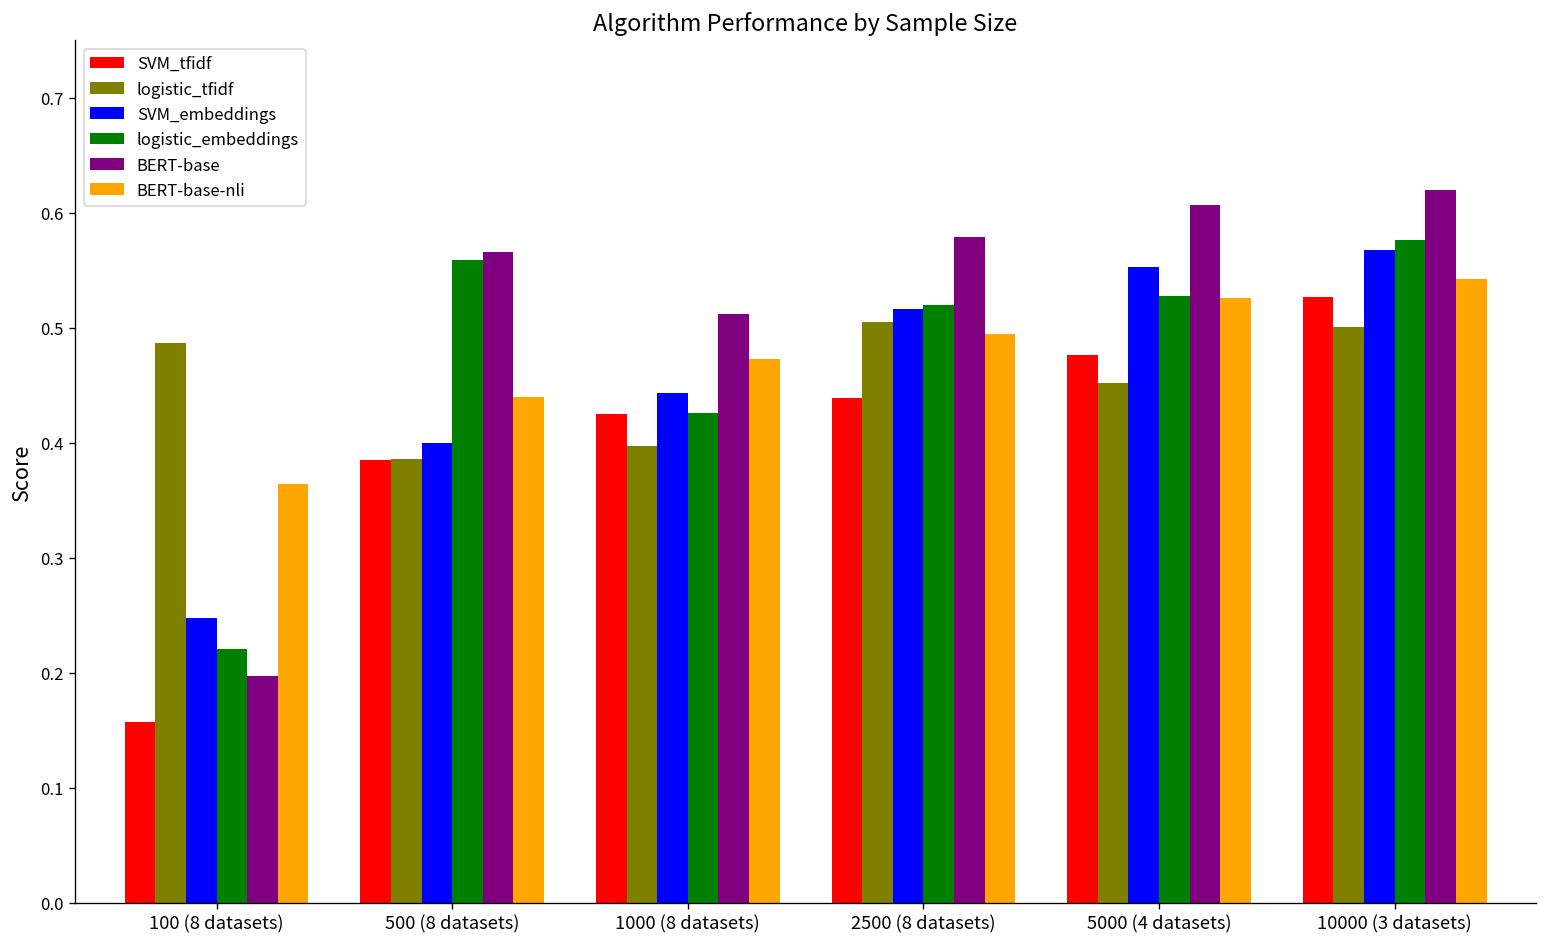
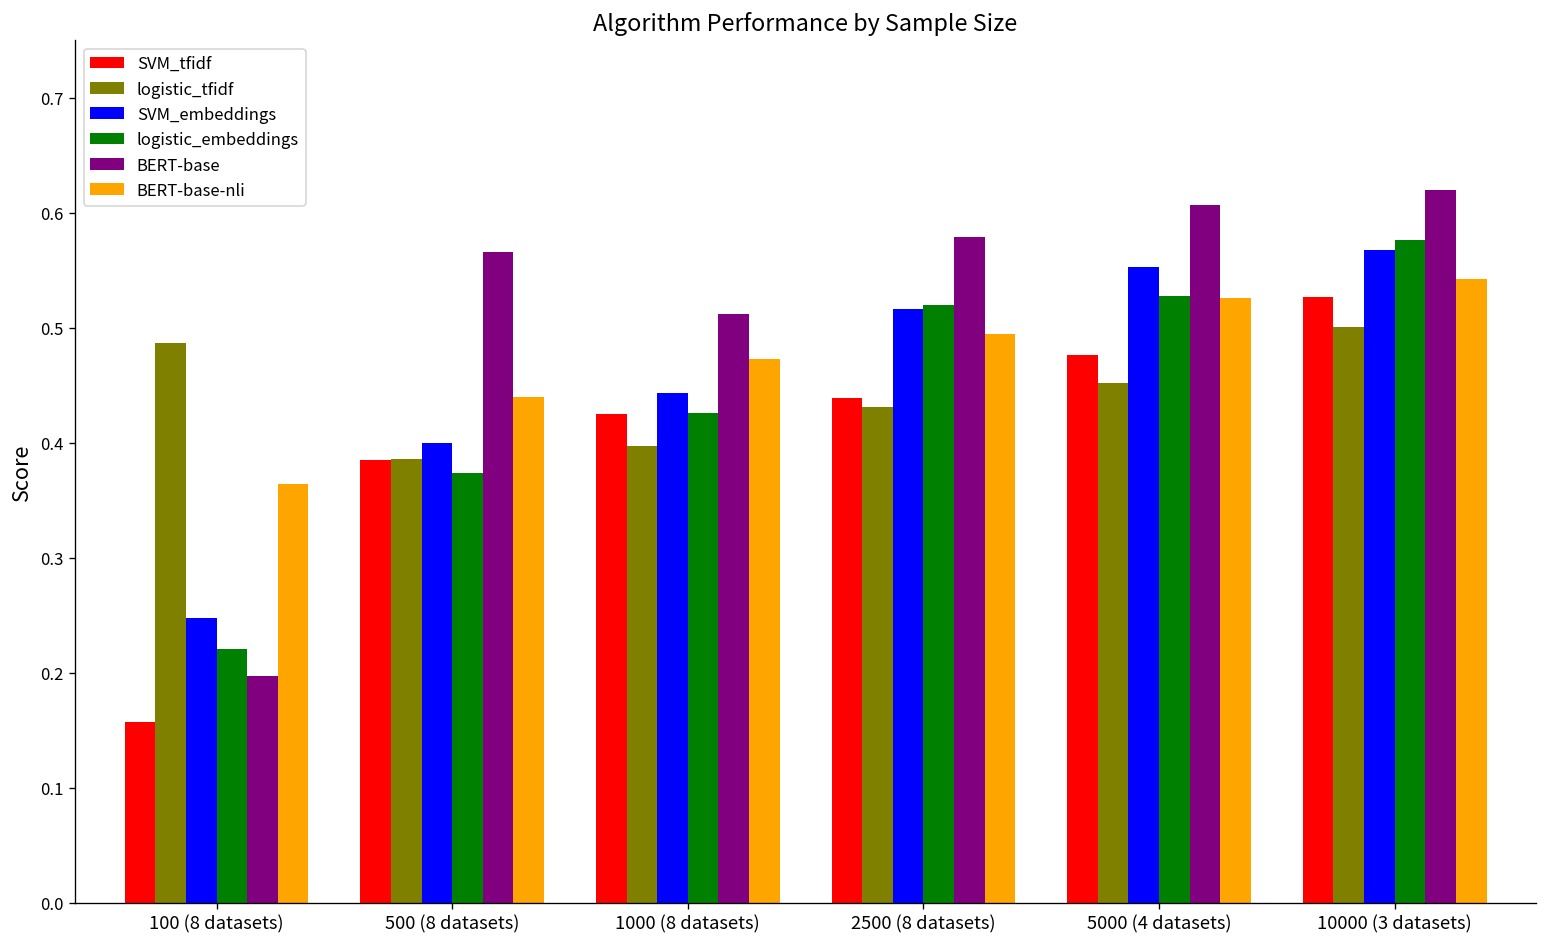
  {
    "SVM_tfidf": {
      "100 (8 datasets)": 0.16,
      "500 (8 datasets)": 0.39,
      "1000 (8 datasets)": 0.43,
      "2500 (8 datasets)": 0.44,
      "5000 (4 datasets)": 0.48,
      "10000 (3 datasets)": 0.53
    },
    "logistic_tfidf": {
      "100 (8 datasets)": 0.49,
      "500 (8 datasets)": 0.39,
      "1000 (8 datasets)": 0.40,
-     "2500 (8 datasets)": 0.51,
+     "2500 (8 datasets)": 0.43,
      "5000 (4 datasets)": 0.45,
      "10000 (3 datasets)": 0.50
    },
    "SVM_embeddings": {
      "100 (8 datasets)": 0.25,
      "500 (8 datasets)": 0.40,
      "1000 (8 datasets)": 0.44,
      "2500 (8 datasets)": 0.52,
      "5000 (4 datasets)": 0.55,
      "10000 (3 datasets)": 0.57
    },
    "logistic_embeddings": {
      "100 (8 datasets)": 0.22,
-     "500 (8 datasets)": 0.56,
+     "500 (8 datasets)": 0.37,
      "1000 (8 datasets)": 0.43,
      "2500 (8 datasets)": 0.52,
      "5000 (4 datasets)": 0.53,
      "10000 (3 datasets)": 0.58
    },
    "BERT-base": {
      "100 (8 datasets)": 0.20,
      "500 (8 datasets)": 0.57,
      "1000 (8 datasets)": 0.51,
      "2500 (8 datasets)": 0.58,
      "5000 (4 datasets)": 0.61,
      "10000 (3 datasets)": 0.62
    },
    "BERT-base-nli": {
      "100 (8 datasets)": 0.36,
      "500 (8 datasets)": 0.44,
      "1000 (8 datasets)": 0.47,
      "2500 (8 datasets)": 0.50,
      "5000 (4 datasets)": 0.53,
      "10000 (3 datasets)": 0.54
    }
  }
